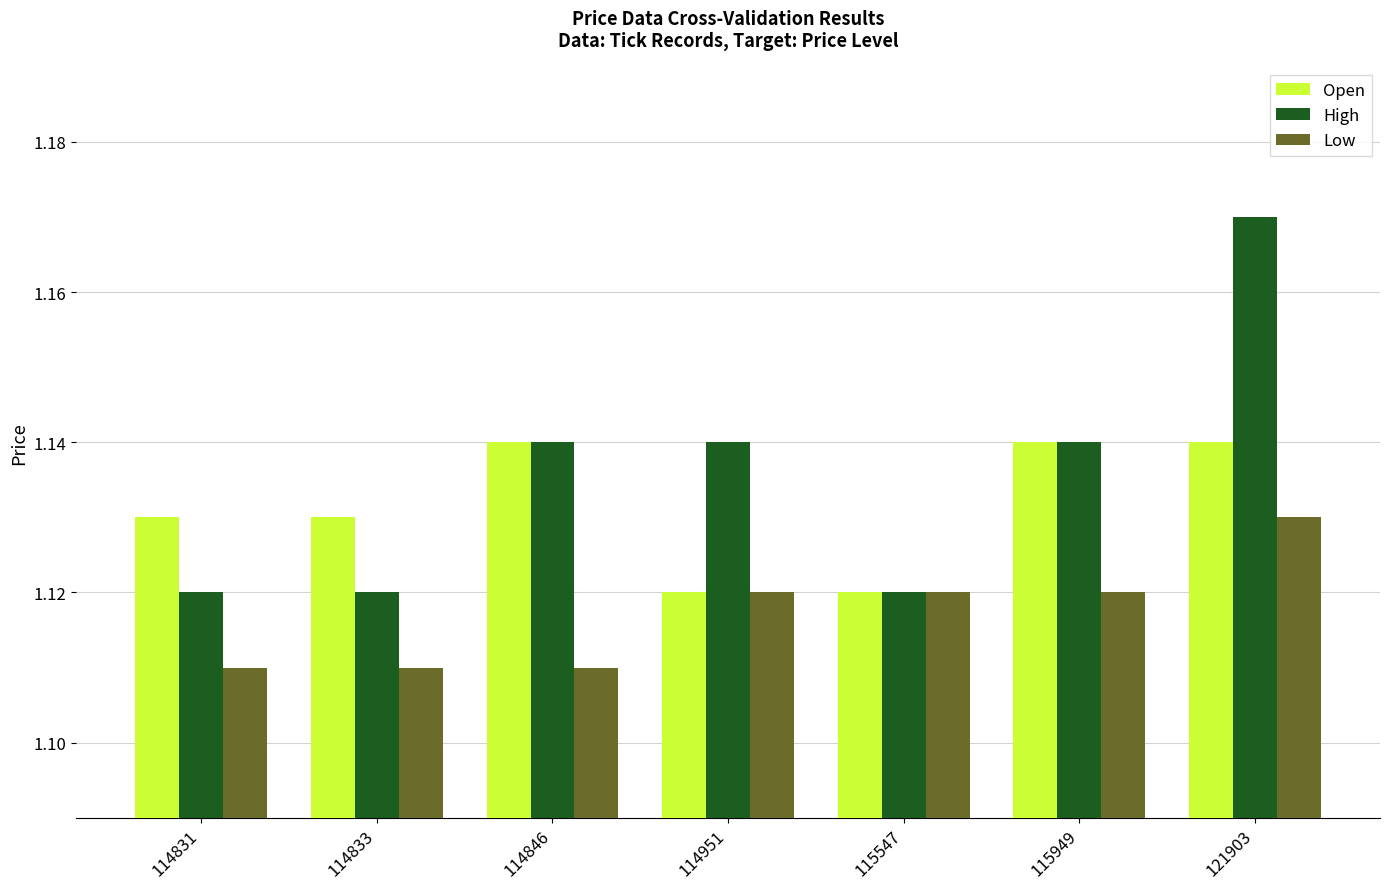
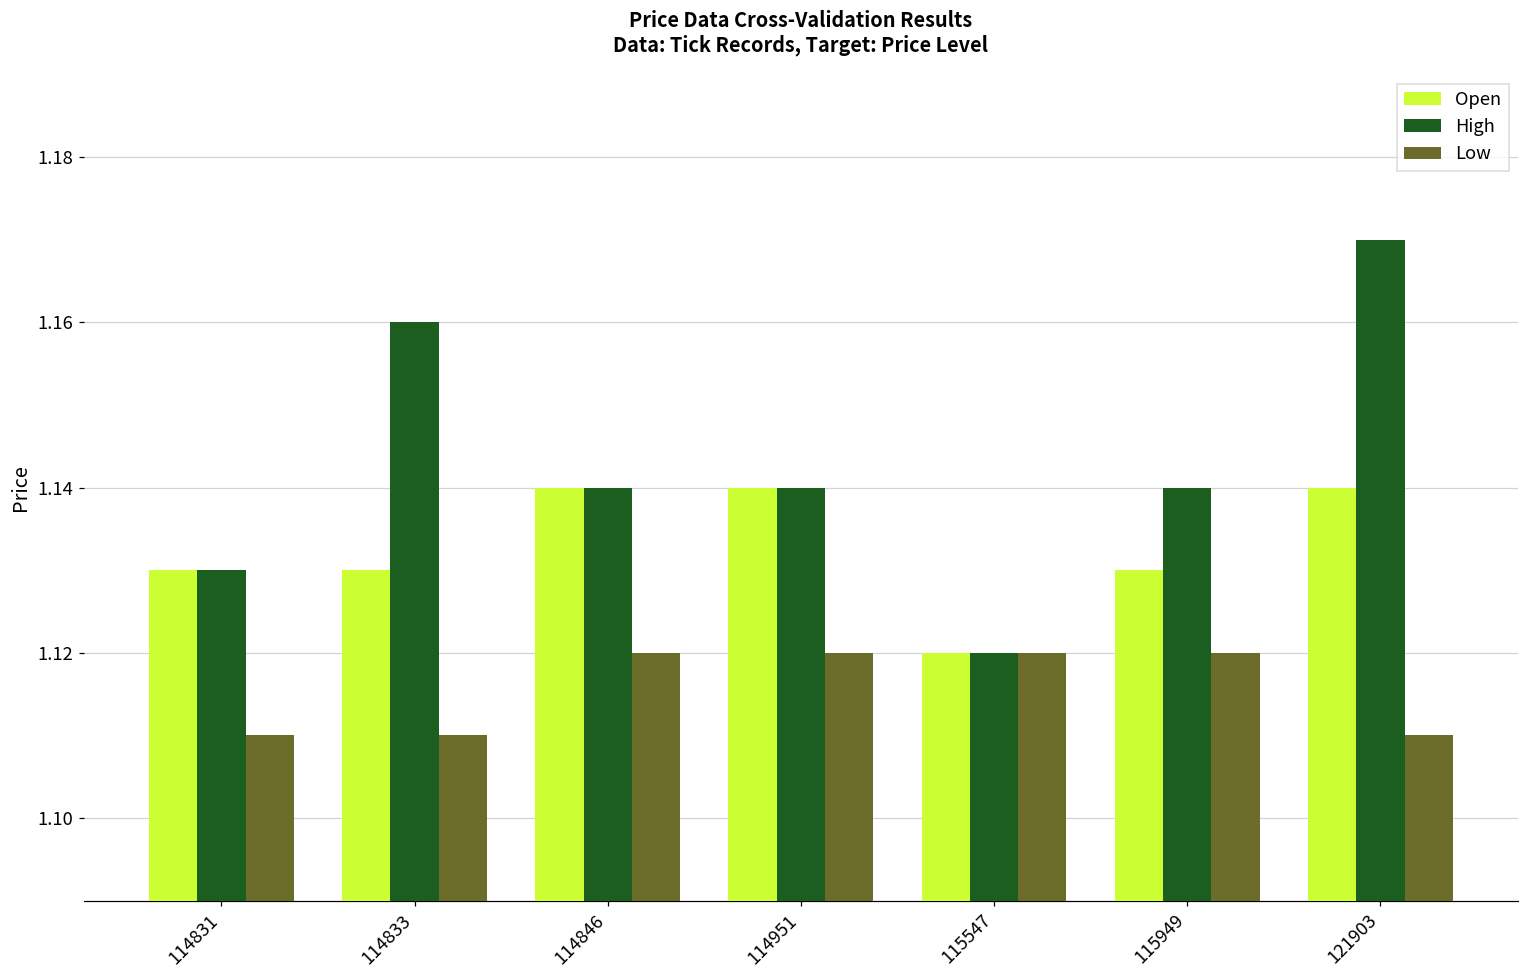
  {
    "Open": {
      "114831": 1.13,
      "114833": 1.13,
      "114846": 1.14,
-     "114951": 1.12,
+     "114951": 1.14,
      "115547": 1.12,
-     "115949": 1.14,
+     "115949": 1.13,
      "121903": 1.14
    },
    "High": {
-     "114831": 1.12,
-     "114833": 1.12,
+     "114831": 1.13,
+     "114833": 1.16,
      "114846": 1.14,
      "114951": 1.14,
      "115547": 1.12,
      "115949": 1.14,
      "121903": 1.17
    },
    "Low": {
      "114831": 1.11,
      "114833": 1.11,
-     "114846": 1.11,
+     "114846": 1.12,
      "114951": 1.12,
      "115547": 1.12,
      "115949": 1.12,
-     "121903": 1.13
+     "121903": 1.11
    }
  }
